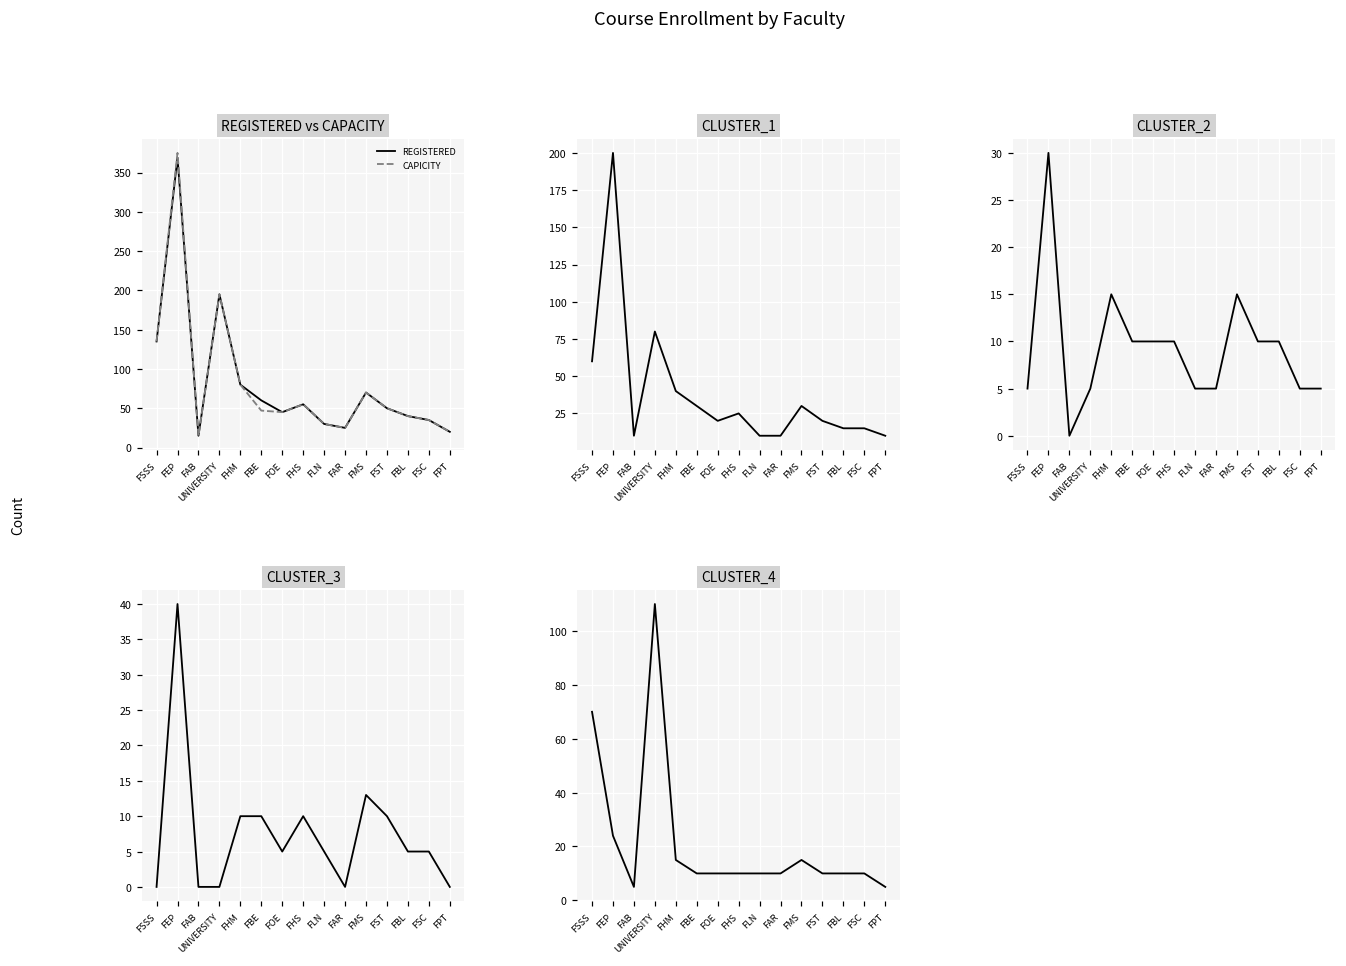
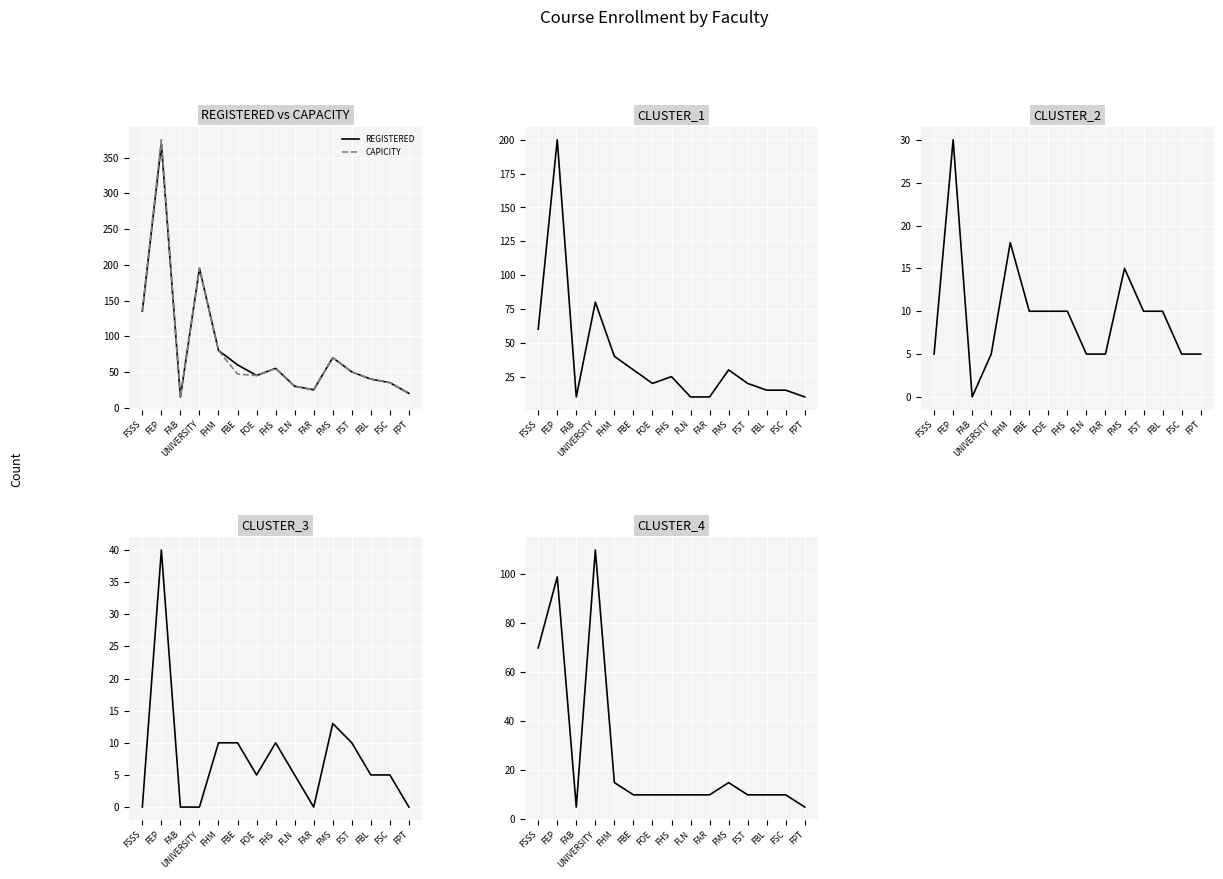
  {
    "REGISTERED vs CAPACITY": {
      "REGISTERED": {
        "FEP": 370,
        "FBE": 60
      },
      "CAPICITY": {
        "FEP": 380,
        "FBE": 50
      }
    },
    "CLUSTER_1": {
      "FSSS": 60,
      "FEP": 200,
      "FAB": 10,
      "UNIVERSITY": 80,
      "FHM": 40,
      "FBE": 30,
      "FOE": 20,
      "FHS": 25,
      "FLN": 10,
      "FAR": 10,
      "FMS": 30,
      "FST": 20,
      "FBL": 15,
      "FSC": 15,
      "FPT": 10
    },
    "CLUSTER_2": {
      "FSSS": 5,
      "FEP": 30,
      "FAB": 0,
      "UNIVERSITY": 5,
-     "FHM": 15,
+     "FHM": 18,
      "FBE": 10,
      "FOE": 10,
      "FHS": 10,
      "FLN": 5,
      "FAR": 5,
      "FMS": 15,
      "FST": 10,
      "FBL": 10,
      "FSC": 5,
      "FPT": 5
    },
    "CLUSTER_3": {
      "FSSS": 0,
      "FEP": 40,
      "FAB": 0,
      "UNIVERSITY": 0,
      "FHM": 10,
      "FBE": 10,
      "FOE": 5,
      "FHS": 10,
      "FLN": 5,
      "FAR": 0,
      "FMS": 13,
      "FST": 10,
      "FBL": 5,
      "FSC": 5,
      "FPT": 0
    },
    "CLUSTER_4": {
      "FSSS": 70,
-     "FEP": 24,
+     "FEP": 99,
      "FAB": 5,
      "UNIVERSITY": 110,
      "FHM": 15,
      "FBE": 10,
      "FOE": 10,
      "FHS": 10,
      "FLN": 10,
      "FAR": 10,
      "FMS": 15,
      "FST": 10,
      "FBL": 10,
      "FSC": 10,
      "FPT": 5
    }
  }
